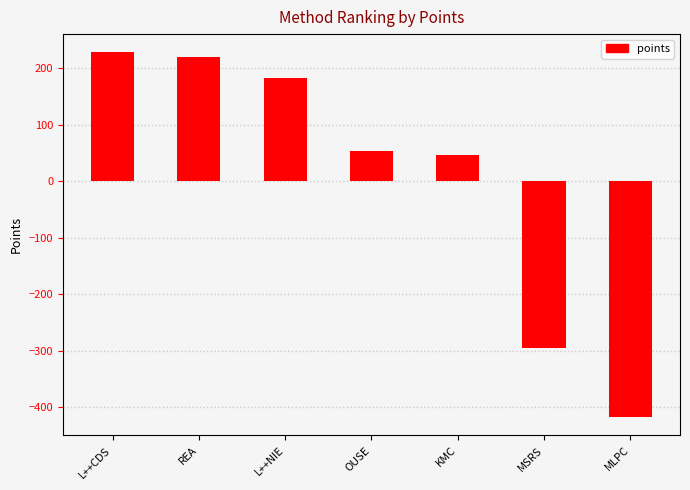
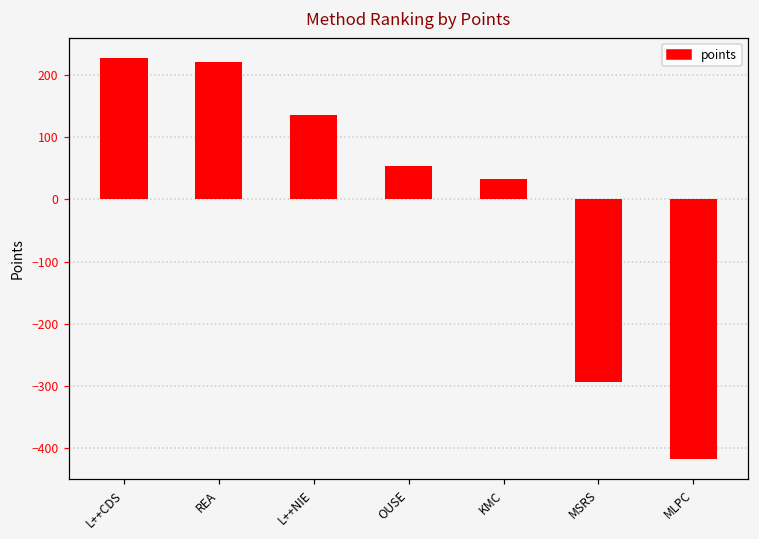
  {
    "L++CDS": 230,
    "REA": 220,
-   "L++NIE": 180,
+   "L++NIE": 140,
    "OUSE": 50,
-   "KMC": 50,
+   "KMC": 30,
    "MSRS": -290,
    "MLPC": -420
  }
